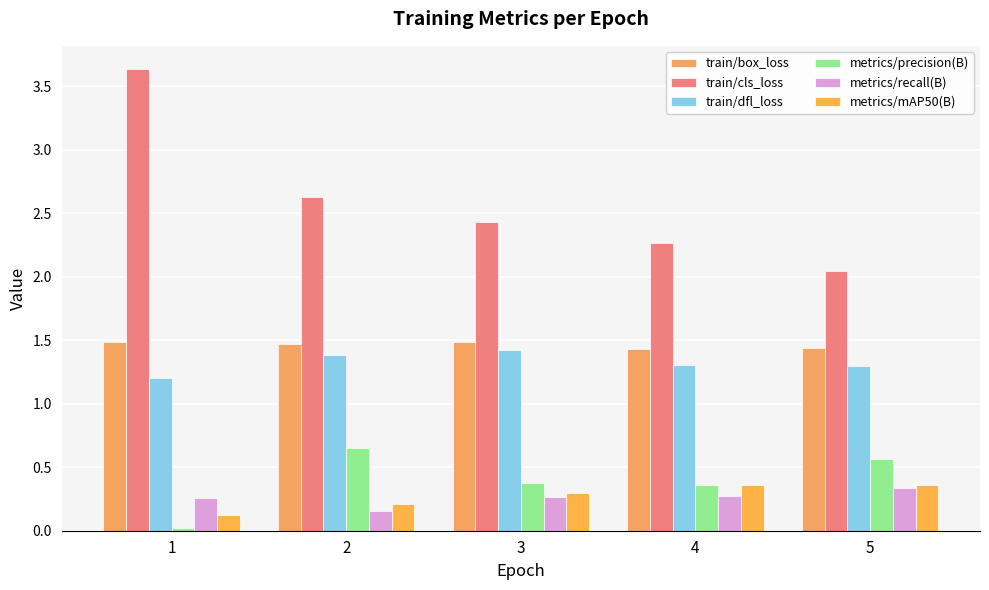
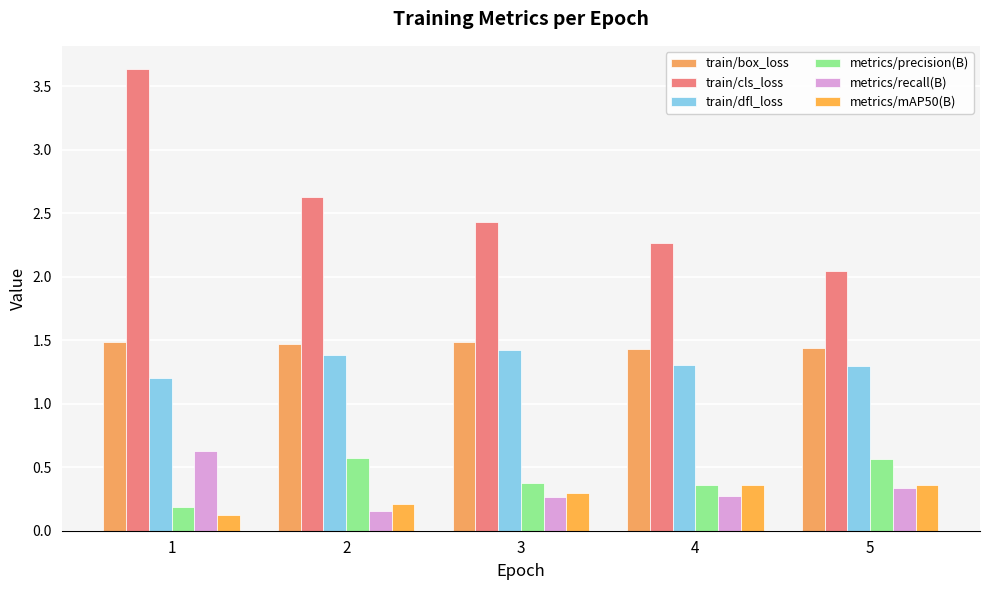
  {
    "train/dfl_loss": {
      "1": 1.20,
      "2": 1.38,
      "3": 1.43,
      "4": 1.31,
      "5": 1.30
    },
    "metrics/precision(B)": {
-     "1": 0.02,
-     "2": 0.65,
+     "1": 0.19,
+     "2": 0.57,
      "3": 0.38,
      "4": 0.36,
      "5": 0.56
    },
    "metrics/recall(B)": {
-     "1": 0.26,
+     "1": 0.63,
      "2": 0.15,
      "3": 0.27,
      "4": 0.27,
      "5": 0.34
    }
  }
